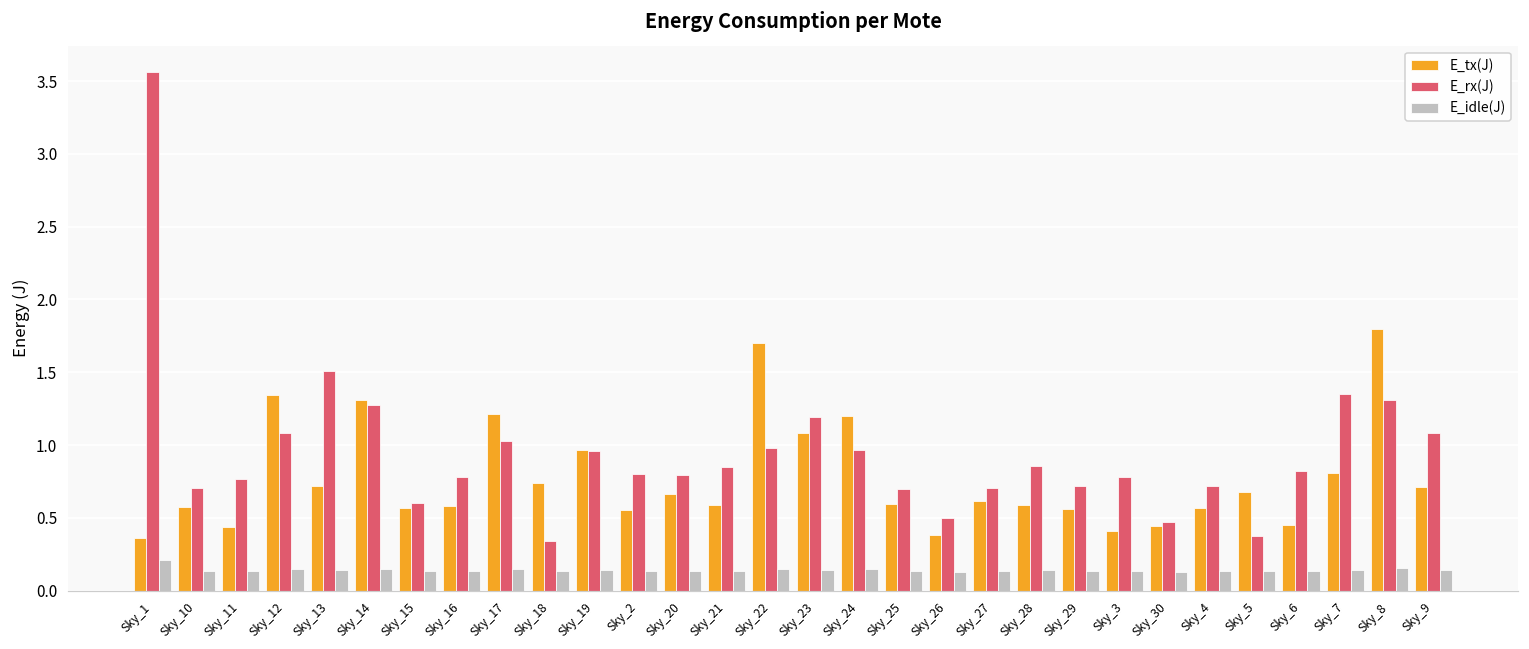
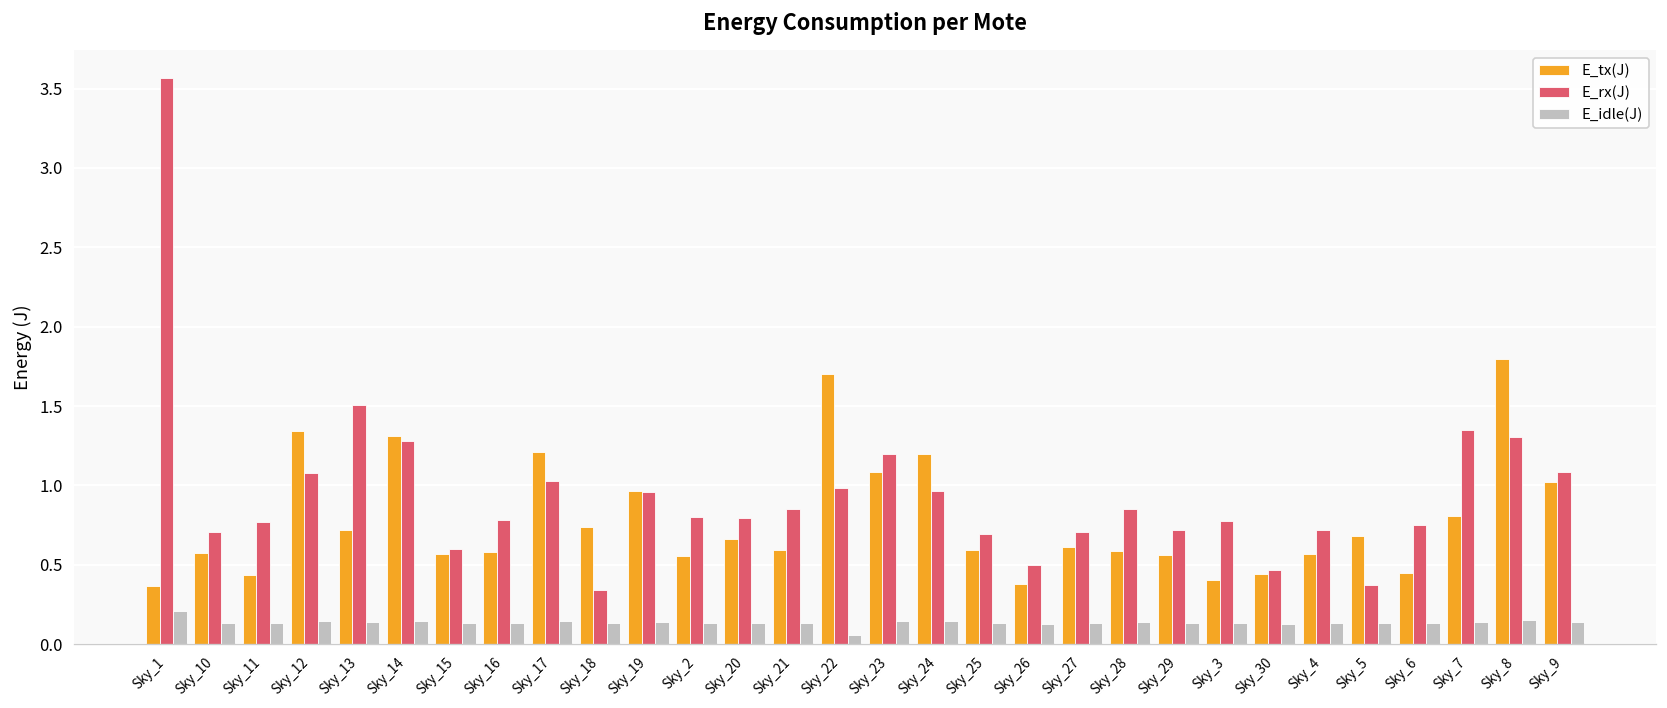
  {
    "E_tx(J)": {
      "Sky_1": 0.36,
      "Sky_10": 0.57,
      "Sky_11": 0.43,
      "Sky_12": 1.34,
      "Sky_13": 0.72,
      "Sky_14": 1.31,
      "Sky_15": 0.57,
      "Sky_16": 0.58,
      "Sky_17": 1.21,
      "Sky_18": 0.74,
      "Sky_19": 0.97,
      "Sky_2": 0.56,
      "Sky_20": 0.66,
      "Sky_21": 0.59,
      "Sky_22": 1.70,
      "Sky_23": 1.08,
      "Sky_24": 1.20,
      "Sky_25": 0.59,
      "Sky_26": 0.38,
      "Sky_27": 0.61,
      "Sky_28": 0.59,
      "Sky_29": 0.56,
      "Sky_3": 0.41,
      "Sky_30": 0.44,
      "Sky_4": 0.57,
      "Sky_5": 0.68,
      "Sky_6": 0.45,
      "Sky_7": 0.81,
      "Sky_8": 1.80,
-     "Sky_9": 0.71
+     "Sky_9": 1.02
    },
    "E_rx(J)": {
      "Sky_1": 3.56,
      "Sky_10": 0.71,
      "Sky_11": 0.77,
      "Sky_12": 1.08,
      "Sky_13": 1.51,
      "Sky_14": 1.28,
      "Sky_15": 0.60,
      "Sky_16": 0.78,
      "Sky_17": 1.03,
      "Sky_18": 0.34,
      "Sky_19": 0.96,
      "Sky_2": 0.80,
      "Sky_20": 0.80,
      "Sky_21": 0.85,
      "Sky_22": 0.98,
      "Sky_23": 1.20,
      "Sky_24": 0.96,
      "Sky_25": 0.70,
      "Sky_26": 0.50,
      "Sky_27": 0.71,
      "Sky_28": 0.85,
      "Sky_29": 0.72,
      "Sky_3": 0.78,
      "Sky_30": 0.47,
      "Sky_4": 0.72,
      "Sky_5": 0.38,
-     "Sky_6": 0.82,
+     "Sky_6": 0.75,
      "Sky_7": 1.35,
      "Sky_8": 1.31,
      "Sky_9": 1.09
    },
    "E_idle(J)": {
      "Sky_1": 0.21,
      "Sky_10": 0.13,
      "Sky_11": 0.13,
      "Sky_12": 0.15,
      "Sky_13": 0.14,
      "Sky_14": 0.15,
      "Sky_15": 0.13,
      "Sky_16": 0.13,
      "Sky_17": 0.15,
      "Sky_18": 0.13,
      "Sky_19": 0.14,
      "Sky_2": 0.13,
      "Sky_20": 0.14,
      "Sky_21": 0.14,
-     "Sky_22": 0.15,
+     "Sky_22": 0.06,
      "Sky_23": 0.14,
      "Sky_24": 0.15,
      "Sky_25": 0.13,
      "Sky_26": 0.13,
      "Sky_27": 0.13,
      "Sky_28": 0.14,
      "Sky_29": 0.13,
      "Sky_3": 0.13,
      "Sky_30": 0.13,
      "Sky_4": 0.13,
      "Sky_5": 0.13,
      "Sky_6": 0.13,
      "Sky_7": 0.14,
      "Sky_8": 0.16,
      "Sky_9": 0.14
    }
  }
